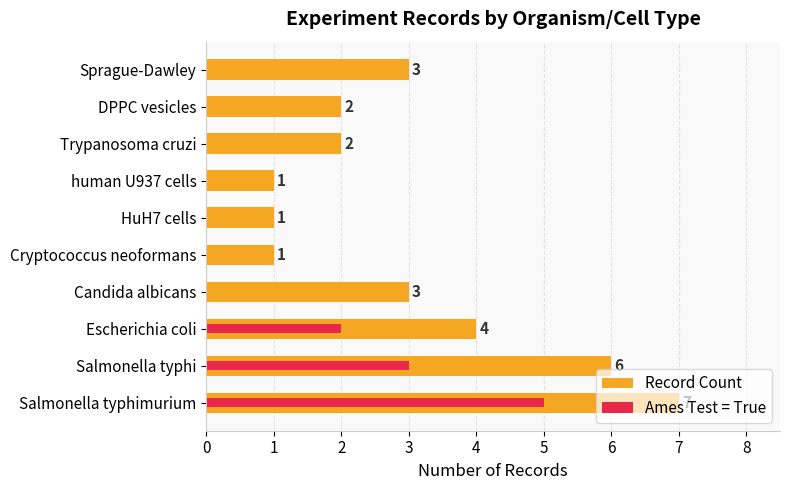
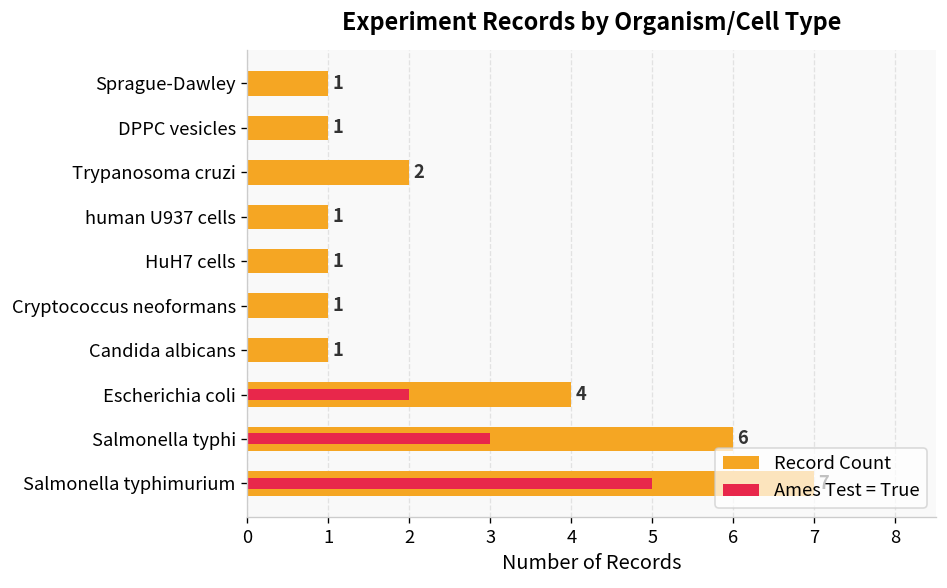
  {
    "Record Count": {
-     "Sprague-Dawley": 3,
-     "DPPC vesicles": 2,
+     "Sprague-Dawley": 1,
+     "DPPC vesicles": 1,
      "Trypanosoma cruzi": 2,
      "human U937 cells": 1,
      "HuH7 cells": 1,
      "Cryptococcus neoformans": 1,
-     "Candida albicans": 3,
+     "Candida albicans": 1,
      "Escherichia coli": 4
    },
    "Ames Test = True": {
      "Sprague-Dawley": 0.0,
      "DPPC vesicles": 0.0,
      "Trypanosoma cruzi": 0.0,
      "human U937 cells": 0.0,
      "HuH7 cells": 0.0,
      "Cryptococcus neoformans": 0.0,
      "Candida albicans": 0.0
    }
  }
